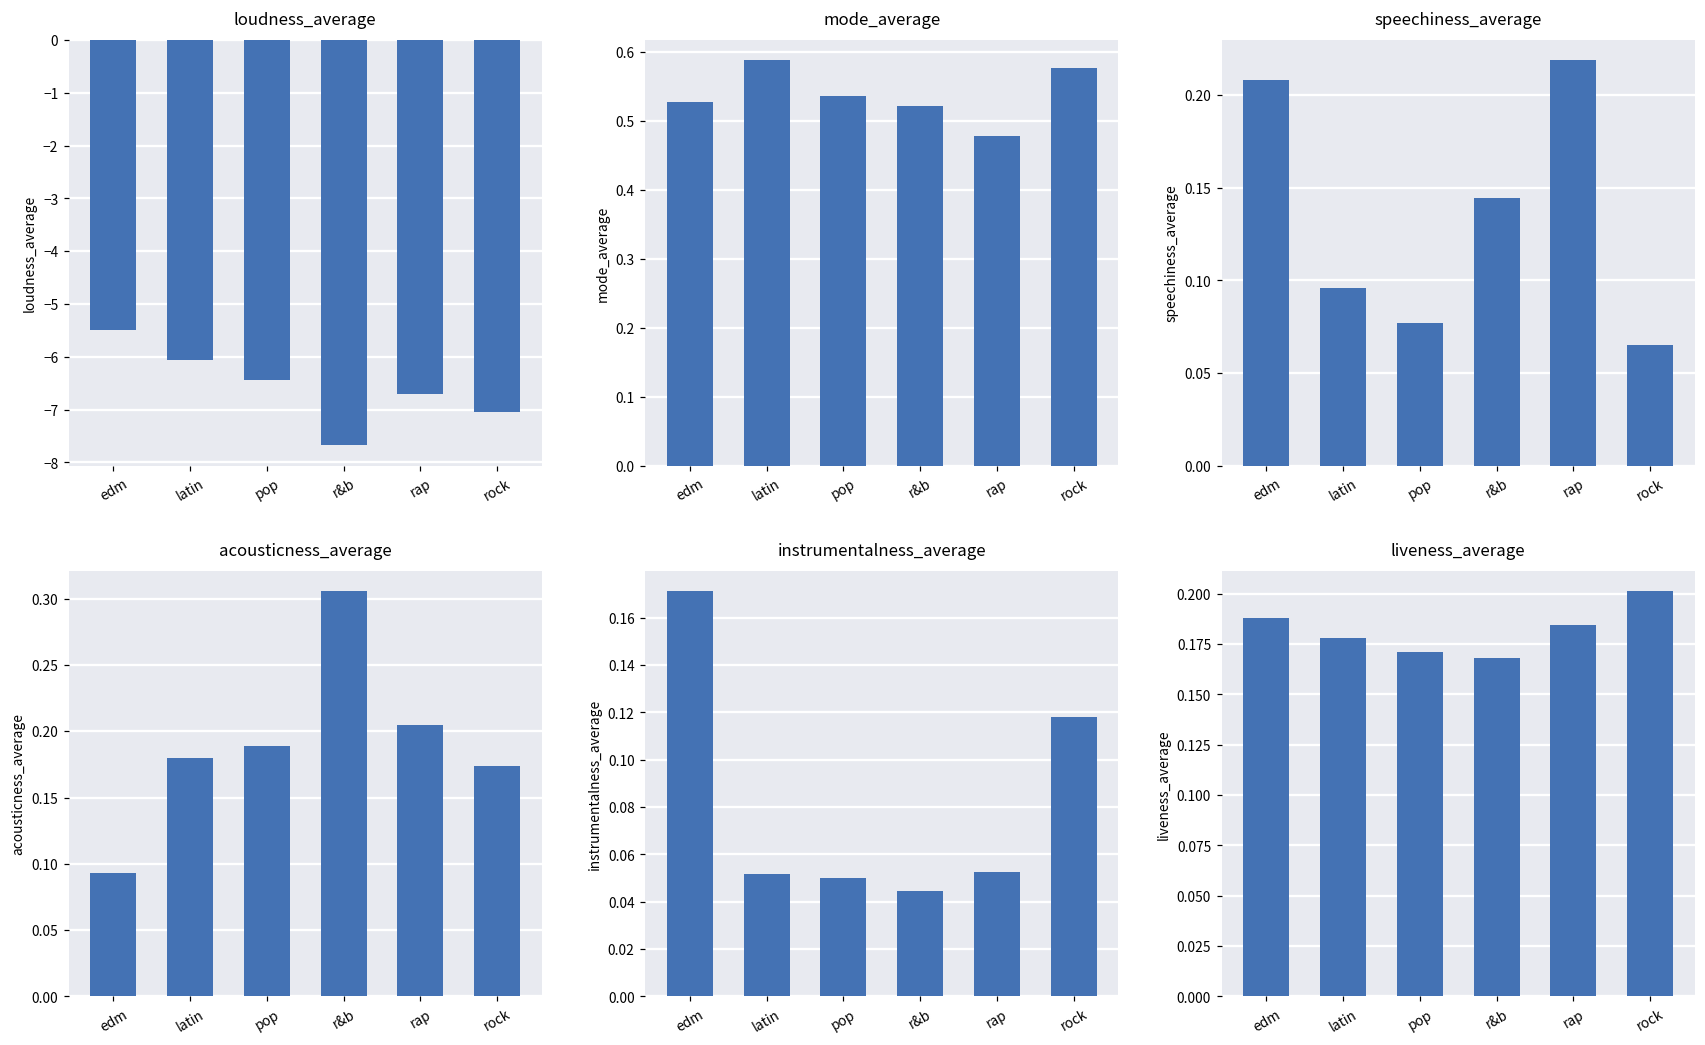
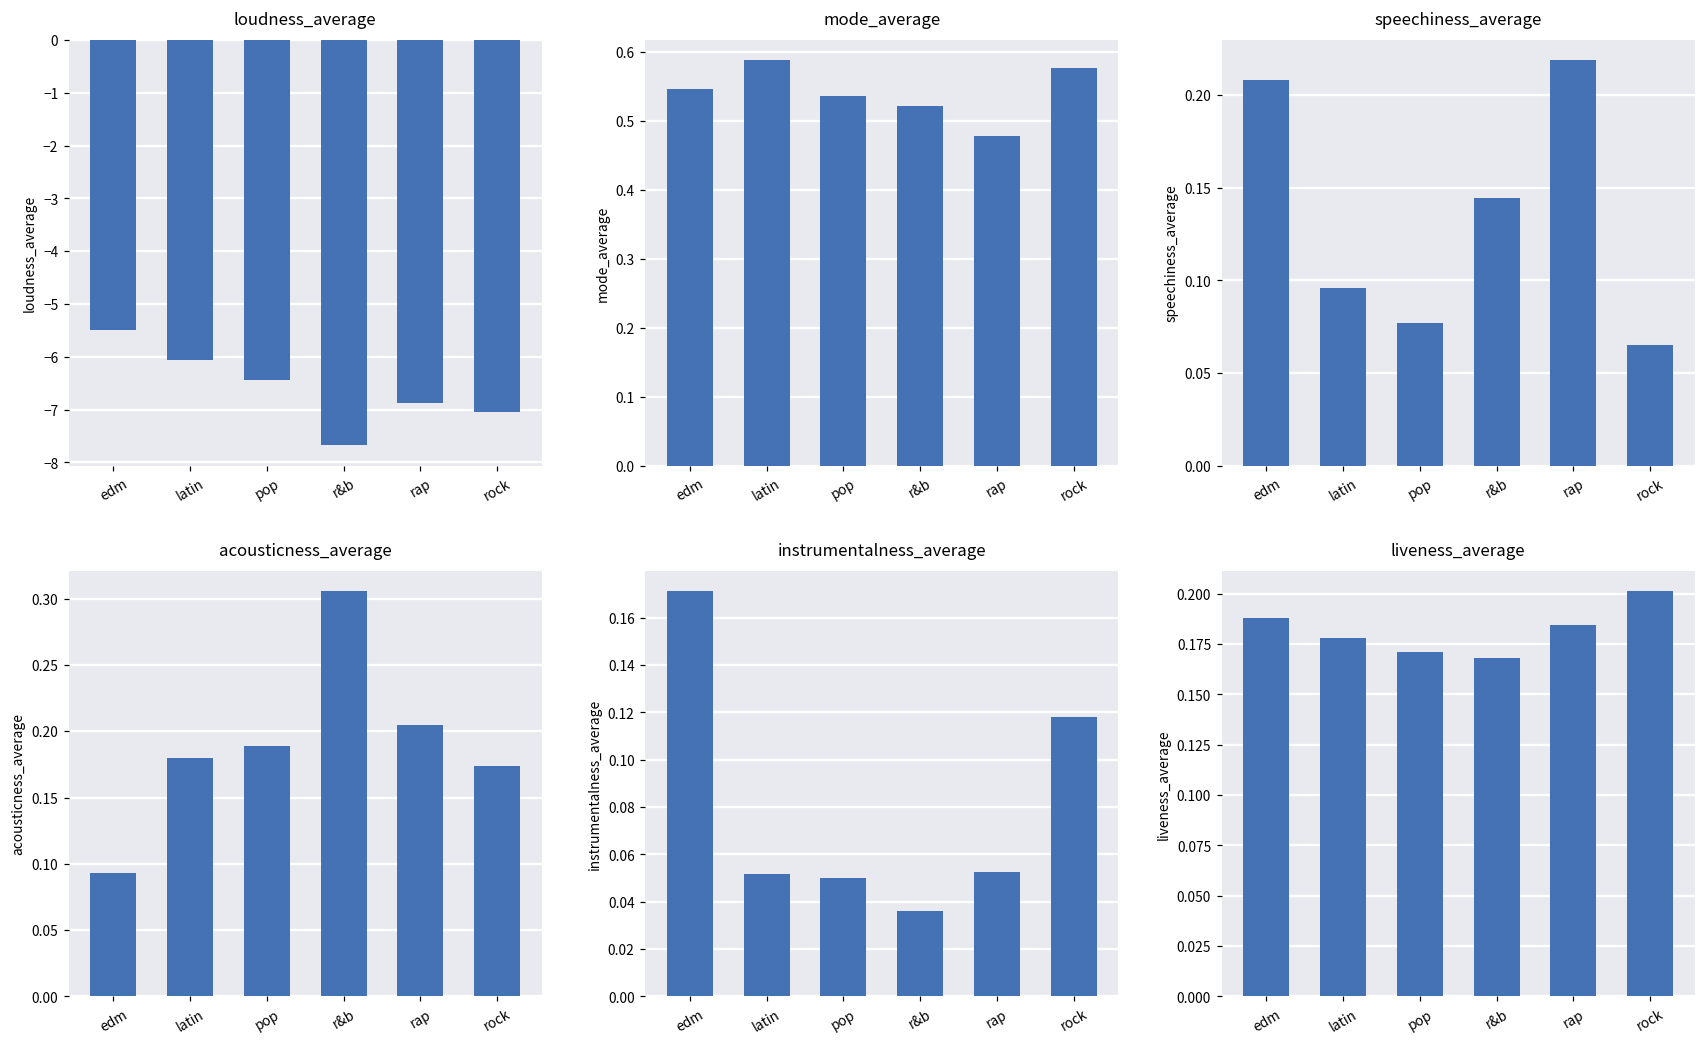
  {
    "loudness_average": {
      "edm": -5.5,
      "latin": -6.1,
      "pop": -6.4,
      "r&b": -7.7,
-     "rap": -6.7,
+     "rap": -6.9,
      "rock": -7.0
    },
    "mode_average": {
-     "edm": 0.53,
+     "edm": 0.55,
      "latin": 0.59,
      "pop": 0.54,
      "r&b": 0.52,
      "rap": 0.48,
      "rock": 0.58
    },
    "speechiness_average": {
      "edm": 0.208,
      "latin": 0.096,
      "pop": 0.077,
      "r&b": 0.145,
      "rap": 0.219,
      "rock": 0.065
    },
    "acousticness_average": {
      "edm": 0.093,
      "latin": 0.180,
      "pop": 0.189,
      "r&b": 0.306,
      "rap": 0.204,
      "rock": 0.174
    },
    "instrumentalness_average": {
      "edm": 0.171,
      "latin": 0.052,
      "pop": 0.050,
-     "r&b": 0.045,
+     "r&b": 0.036,
      "rap": 0.052,
      "rock": 0.118
    },
    "liveness_average": {
      "edm": 0.188,
      "latin": 0.178,
      "pop": 0.171,
      "r&b": 0.168,
      "rap": 0.184,
      "rock": 0.201
    }
  }
